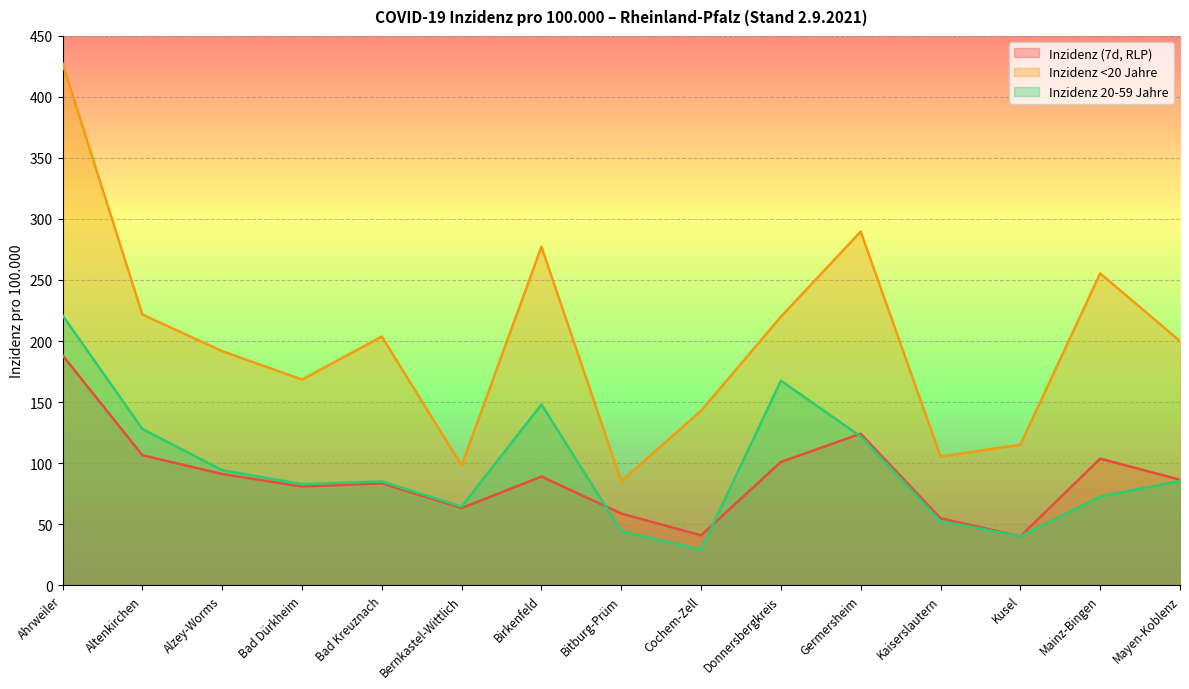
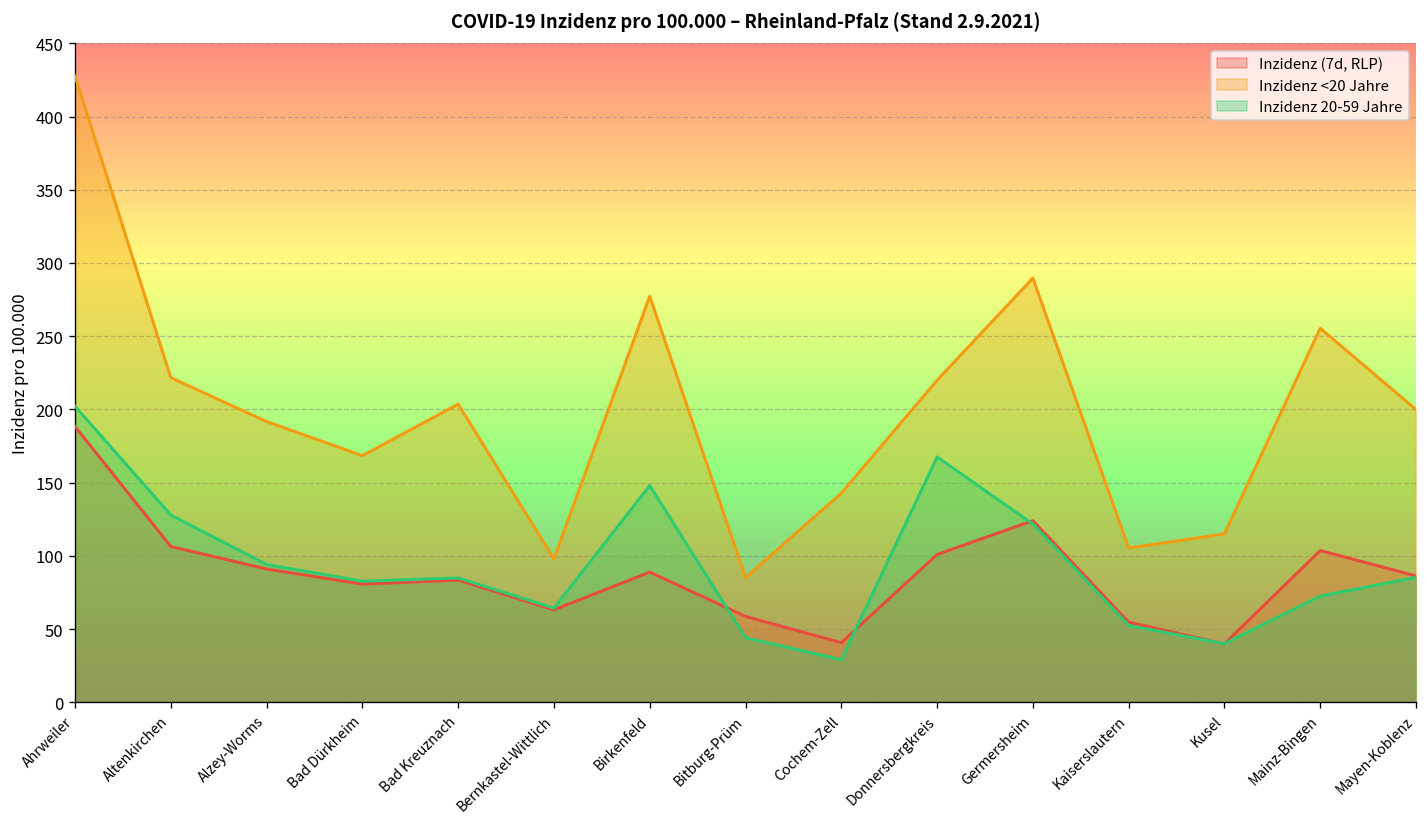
  {
    "Inzidenz 20-59 Jahre": {
-     "Ahrweiler": 221,
+     "Ahrweiler": 202,
      "Altenkirchen": 128,
      "Alzey-Worms": 94,
      "Birkenfeld": 148,
      "Bitburg-Prüm": 44,
      "Cochem-Zell": 29,
      "Donnersbergkreis": 168,
      "Germersheim": 122,
      "Kaiserslautern": 52,
      "Mainz-Bingen": 73
    }
  }
